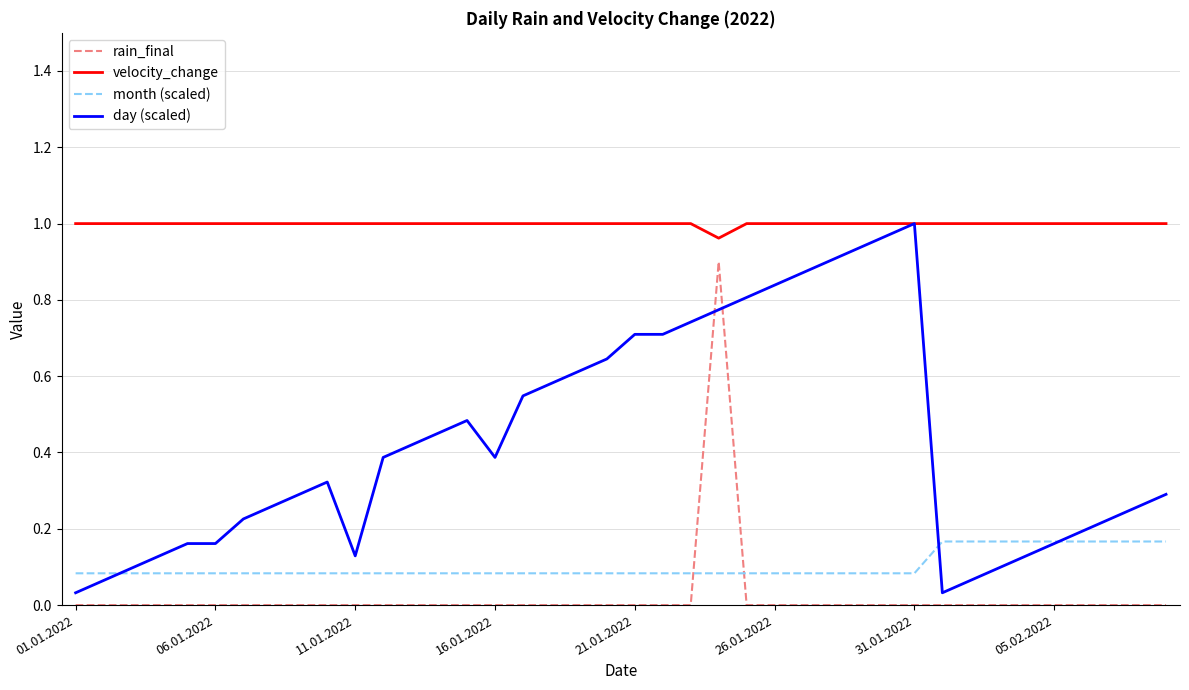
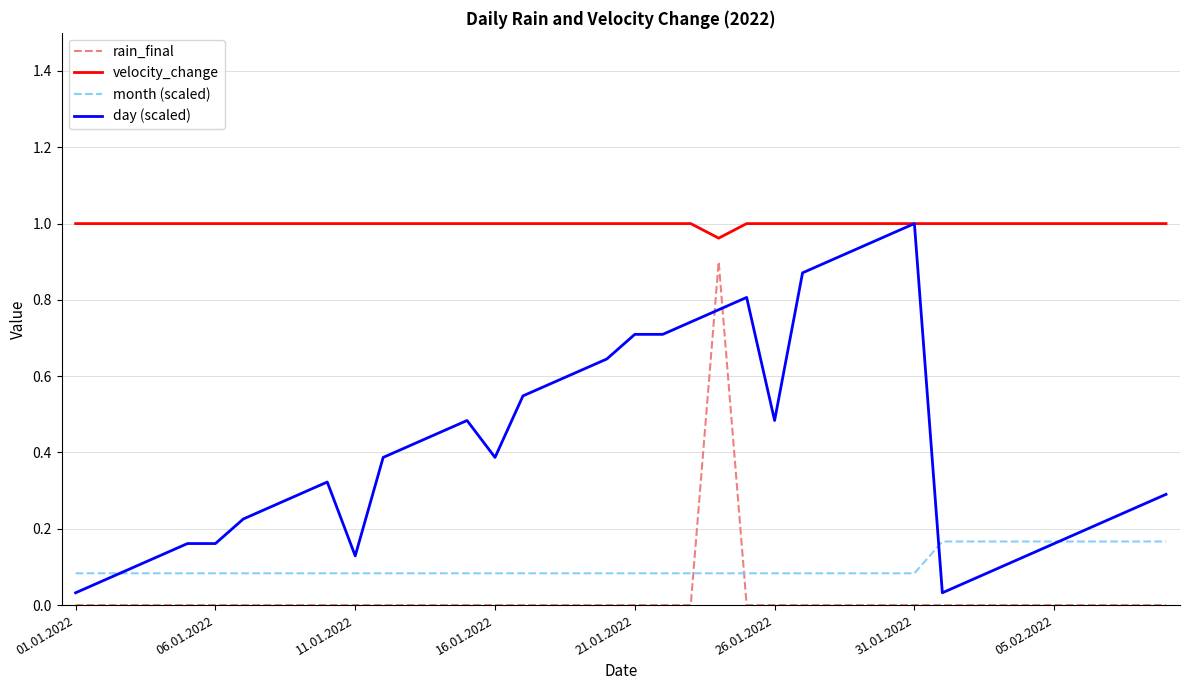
  {
    "rain_final": {
      "01.01.2022": 0.00,
      "06.01.2022": 0.00,
      "11.01.2022": 0.00,
      "16.01.2022": 0.00,
      "21.01.2022": 0.00,
      "26.01.2022": 0.00,
      "31.01.2022": 0.00,
      "05.02.2022": 0.00
    },
    "velocity_change": {
      "01.01.2022": 1.00,
      "06.01.2022": 1.00,
      "11.01.2022": 1.00,
      "16.01.2022": 1.00,
      "21.01.2022": 1.00,
      "26.01.2022": 1.00,
      "05.02.2022": 1.00
    },
    "month (scaled)": {
      "01.01.2022": 0.08,
      "06.01.2022": 0.08,
      "11.01.2022": 0.08,
      "16.01.2022": 0.08,
      "21.01.2022": 0.08,
      "26.01.2022": 0.08,
      "31.01.2022": 0.08
    },
    "day (scaled)": {
      "01.01.2022": 0.03,
      "06.01.2022": 0.16,
      "11.01.2022": 0.13,
      "16.01.2022": 0.39,
      "21.01.2022": 0.71,
-     "26.01.2022": 0.84
+     "26.01.2022": 0.48
    }
  }
